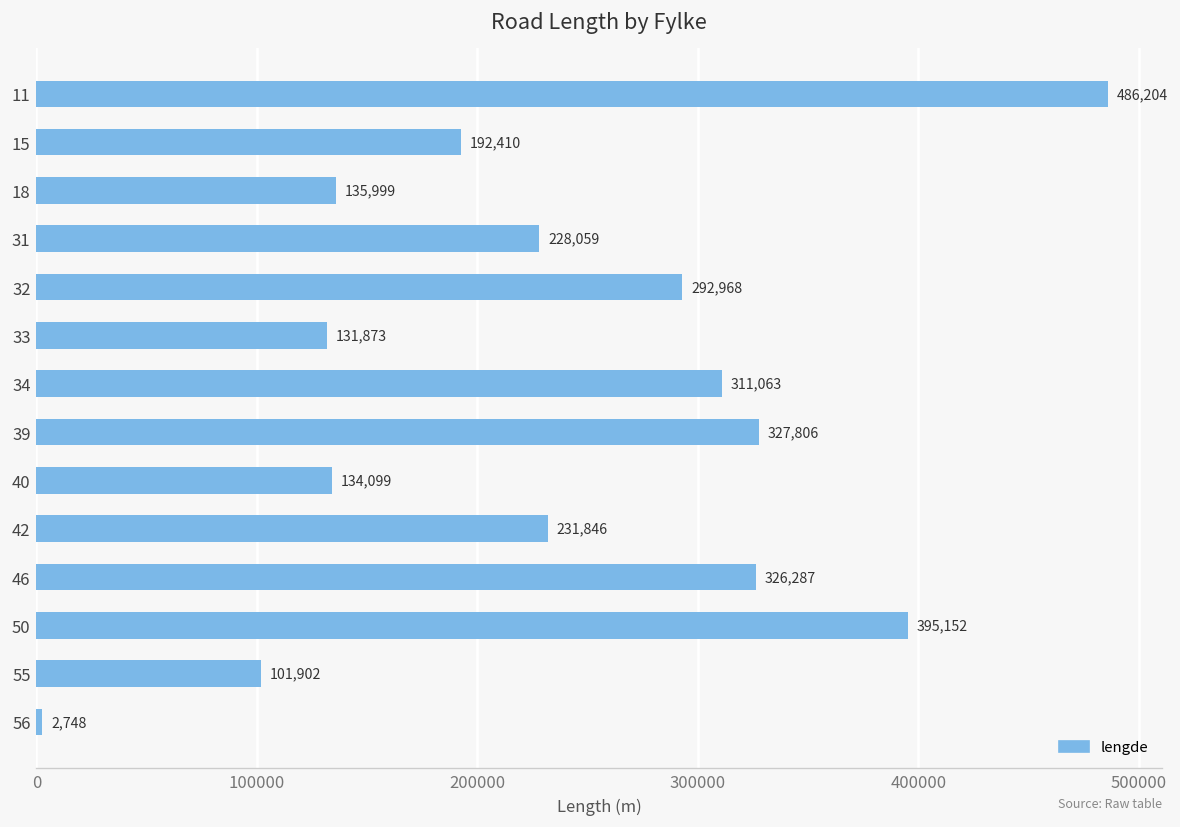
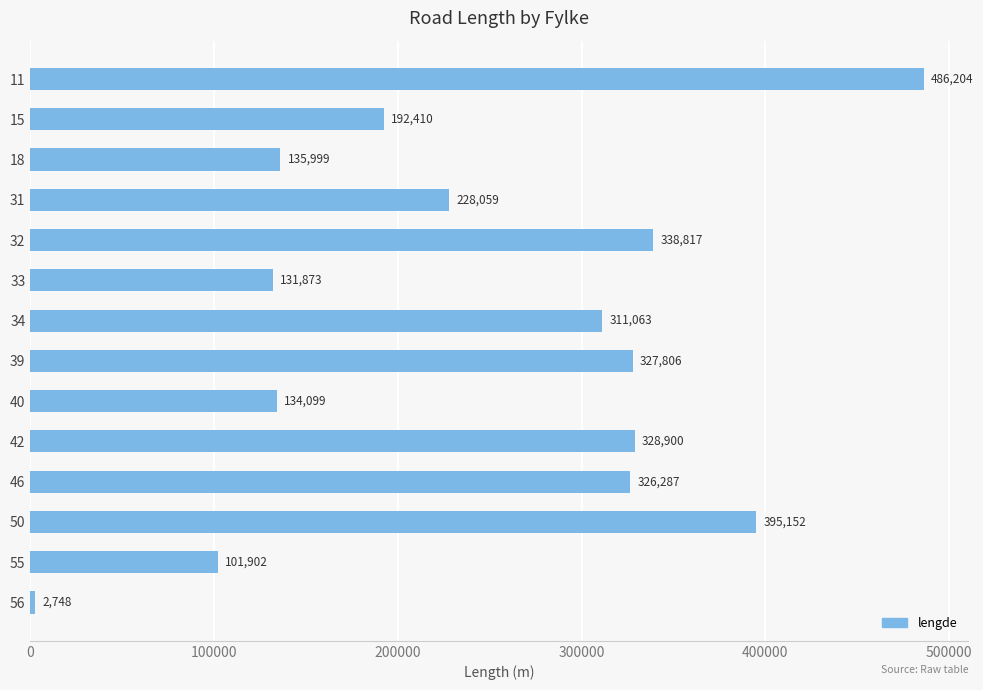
  {
    "11": "486,204",
    "15": "192,410",
    "18": "135,999",
    "31": "228,059",
-   "32": "292,968",
+   "32": "338,817",
    "33": "131,873",
    "34": "311,063",
    "39": "327,806",
    "40": "134,099",
-   "42": "231,846",
+   "42": "328,900",
    "46": "326,287",
    "50": "395,152",
    "55": "101,902",
    "56": "2,748"
  }
